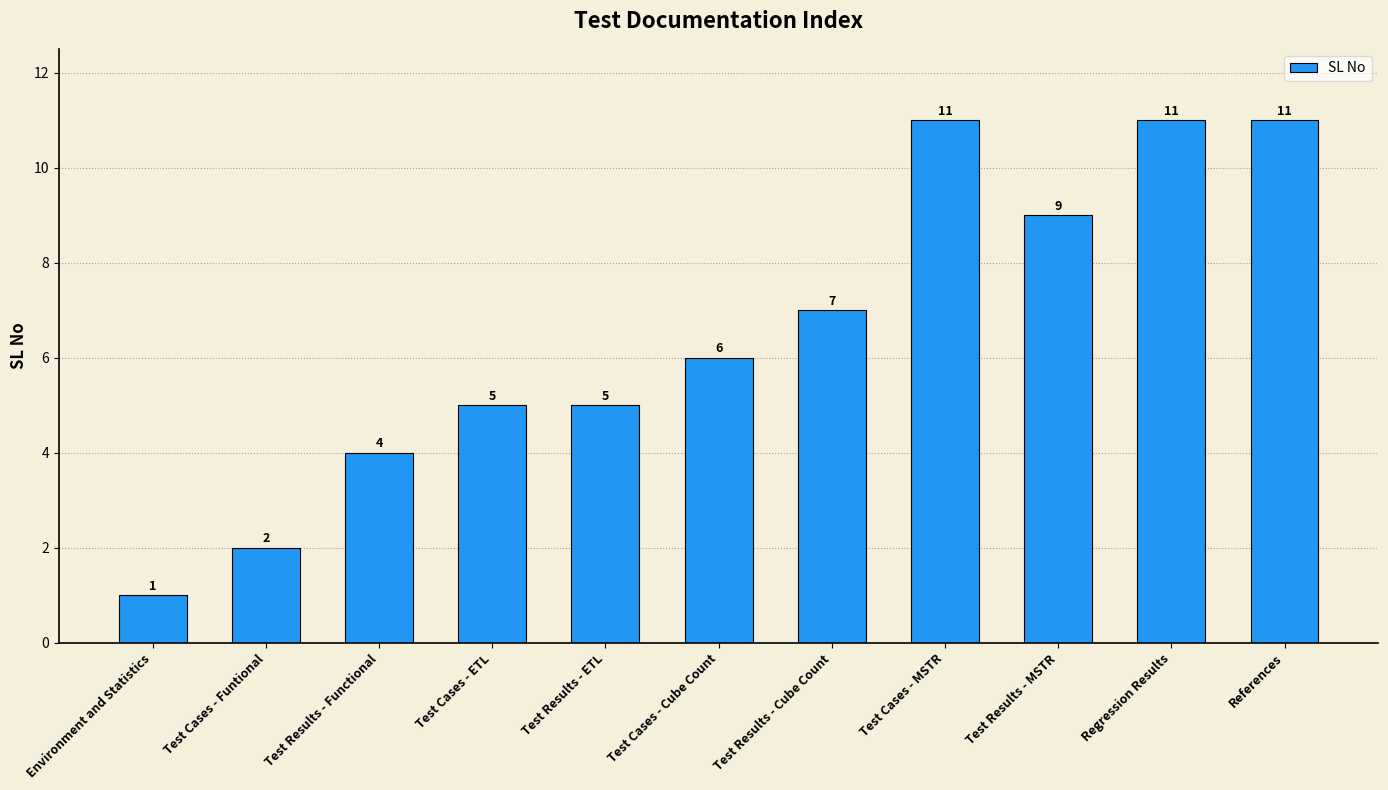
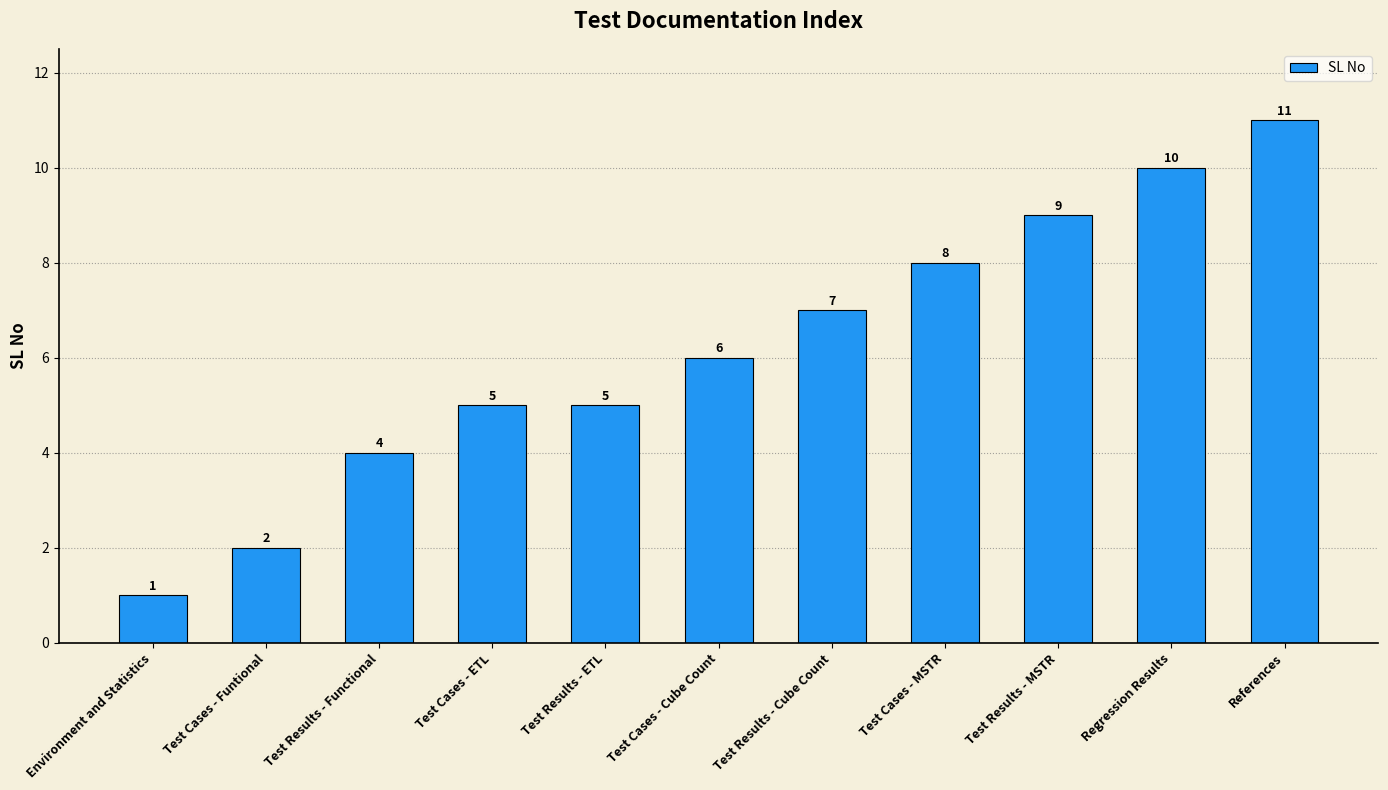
  {
    "Environment and Statistics": 1,
    "Test Cases - Funtional": 2,
    "Test Results - Functional": 4,
    "Test Cases - ETL": 5,
    "Test Results - ETL": 5,
    "Test Cases - Cube Count": 6,
    "Test Results - Cube Count": 7,
-   "Test Cases - MSTR": 11,
+   "Test Cases - MSTR": 8,
    "Test Results - MSTR": 9,
-   "Regression Results": 11,
+   "Regression Results": 10,
    "References": 11
  }
